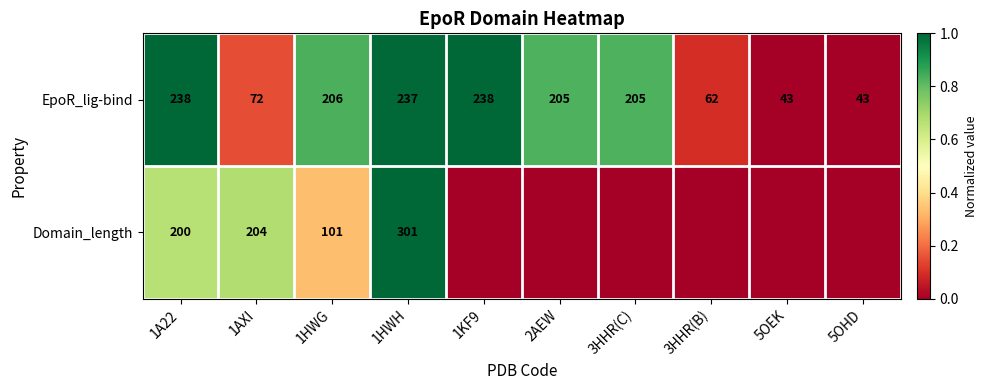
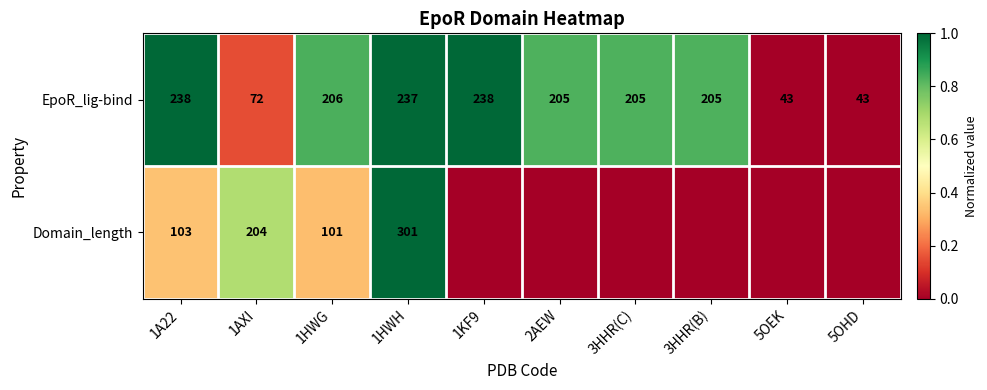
  {
    "EpoR_lig-bind": {
      "1A22": 238,
      "1AXI": 72,
      "1HWG": 206,
      "1HWH": 237,
      "1KF9": 238,
      "2AEW": 205,
      "3HHR(C)": 205,
-     "3HHR(B)": 62,
+     "3HHR(B)": 205,
      "5OEK": 43,
      "5OHD": 43
    },
    "Domain_length": {
-     "1A22": 200,
+     "1A22": 103,
      "1AXI": 204,
      "1HWG": 101,
      "1HWH": 301
    }
  }
